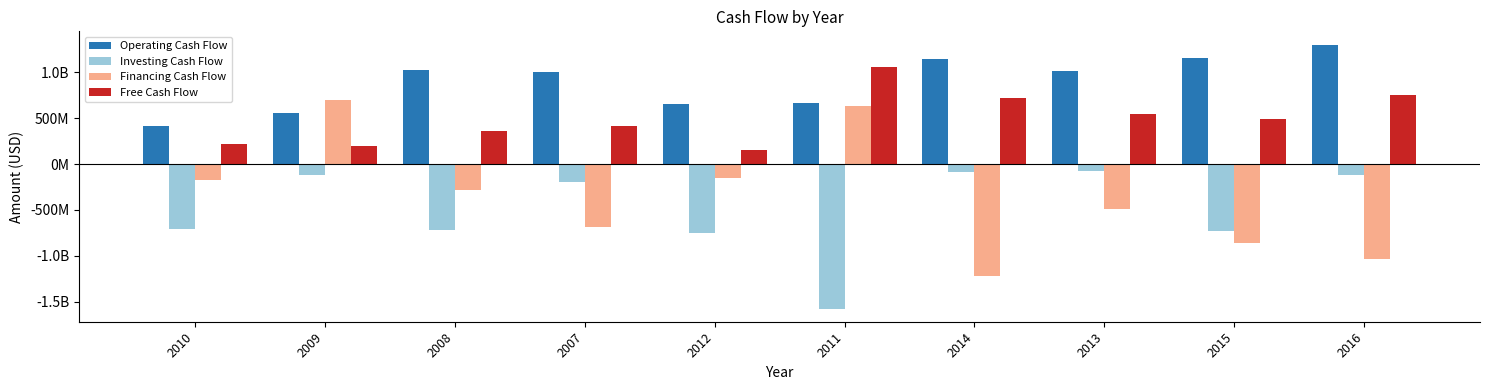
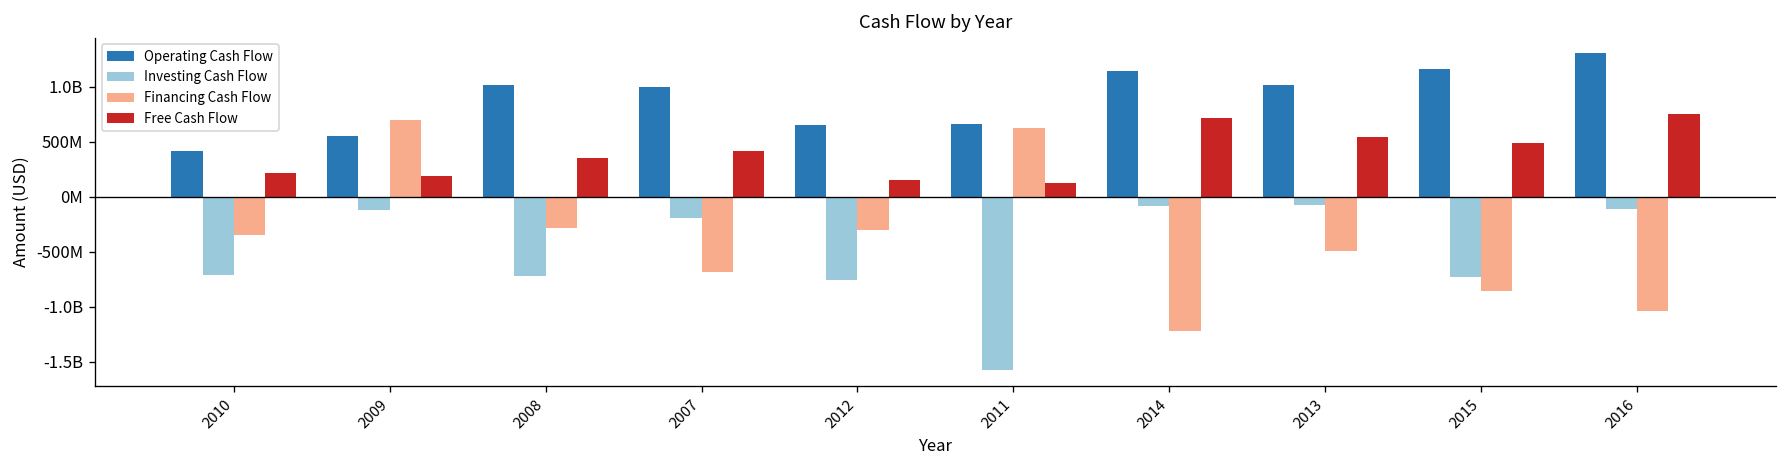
  {
    "Operating Cash Flow": {
      "2010": 400000000,
      "2009": 600000000,
      "2008": 1000000000,
      "2007": 1000000000,
      "2012": 700000000,
      "2011": 700000000,
      "2014": 1100000000,
      "2013": 1000000000,
      "2015": 1200000000,
      "2016": 1300000000
    },
    "Investing Cash Flow": {
      "2010": -700000000,
      "2009": -100000000,
      "2008": -700000000,
      "2007": -200000000,
      "2012": -800000000,
      "2011": -1600000000,
      "2014": -100000000,
      "2013": -100000000,
      "2015": -700000000,
      "2016": -100000000
    },
    "Financing Cash Flow": {
-     "2010": -200000000,
+     "2010": -300000000,
      "2009": 700000000,
      "2008": -300000000,
      "2007": -700000000,
-     "2012": -200000000,
+     "2012": -300000000,
      "2011": 600000000,
      "2014": -1200000000,
      "2013": -500000000,
      "2015": -900000000,
      "2016": -1000000000
    },
    "Free Cash Flow": {
      "2010": 200000000,
      "2009": 200000000,
      "2008": 400000000,
      "2007": 400000000,
      "2012": 200000000,
-     "2011": 1100000000,
+     "2011": 100000000,
      "2014": 700000000,
      "2013": 500000000,
      "2015": 500000000,
      "2016": 800000000
    }
  }
